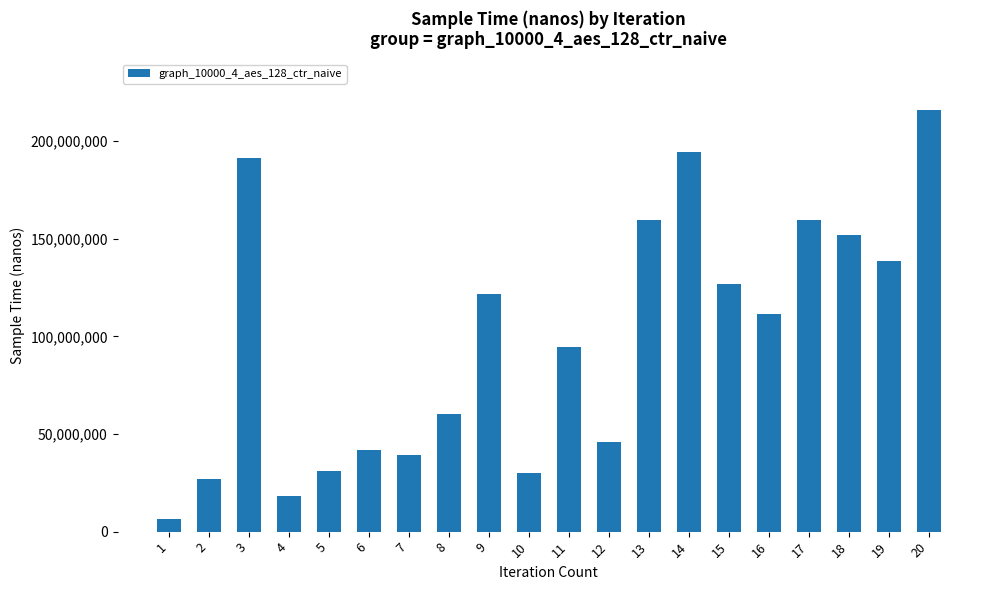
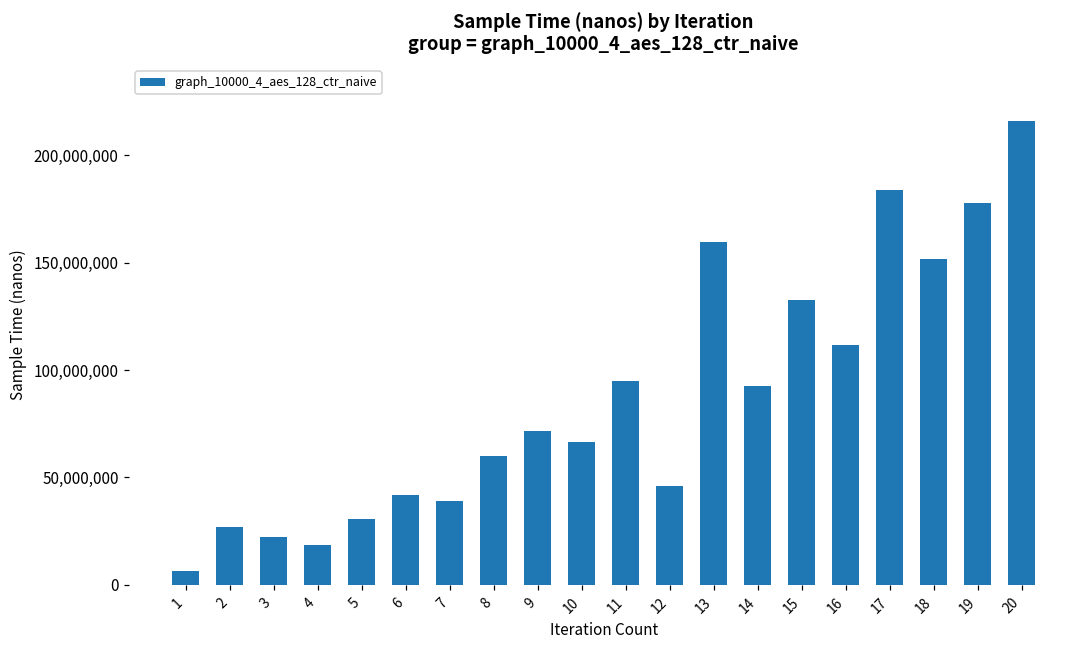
  {
    "1": "6,000,000",
    "2": "27,000,000",
-   "3": "191,000,000",
+   "3": "22,000,000",
    "4": "18,000,000",
    "5": "31,000,000",
    "6": "42,000,000",
    "7": "39,000,000",
    "8": "60,000,000",
-   "9": "122,000,000",
-   "10": "30,000,000",
+   "9": "72,000,000",
+   "10": "67,000,000",
    "11": "95,000,000",
    "12": "46,000,000",
    "13": "159,000,000",
-   "14": "194,000,000",
-   "15": "127,000,000",
+   "14": "93,000,000",
+   "15": "133,000,000",
    "16": "112,000,000",
-   "17": "160,000,000",
+   "17": "184,000,000",
    "18": "152,000,000",
-   "19": "139,000,000",
+   "19": "178,000,000",
    "20": "216,000,000"
  }
